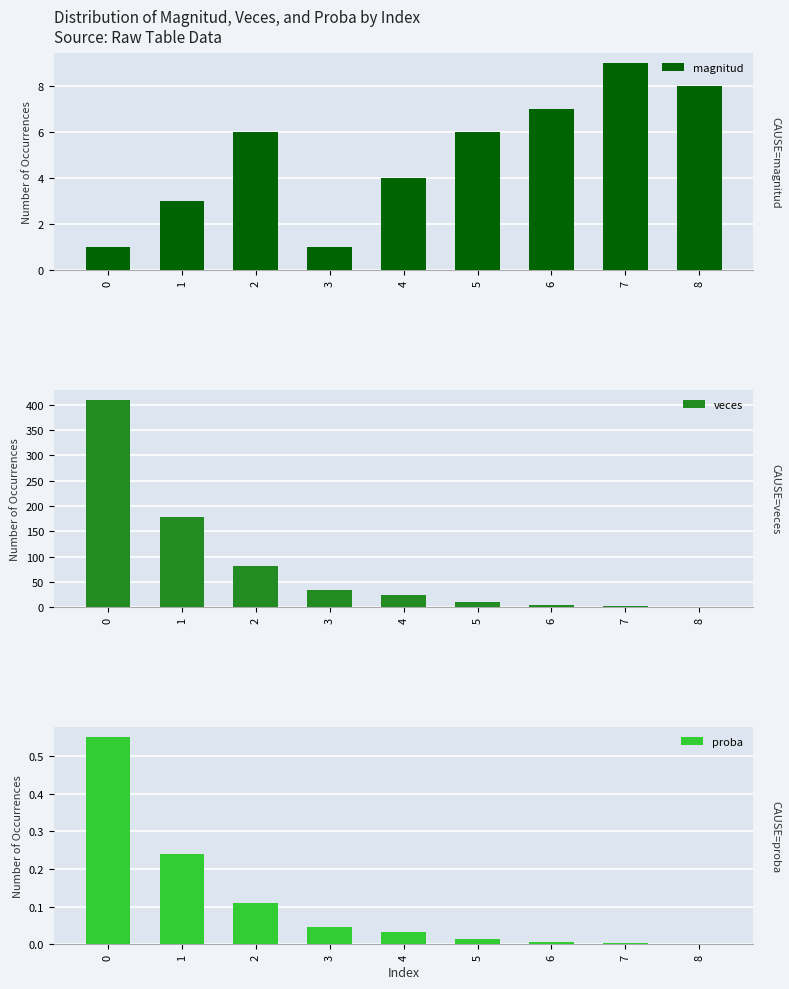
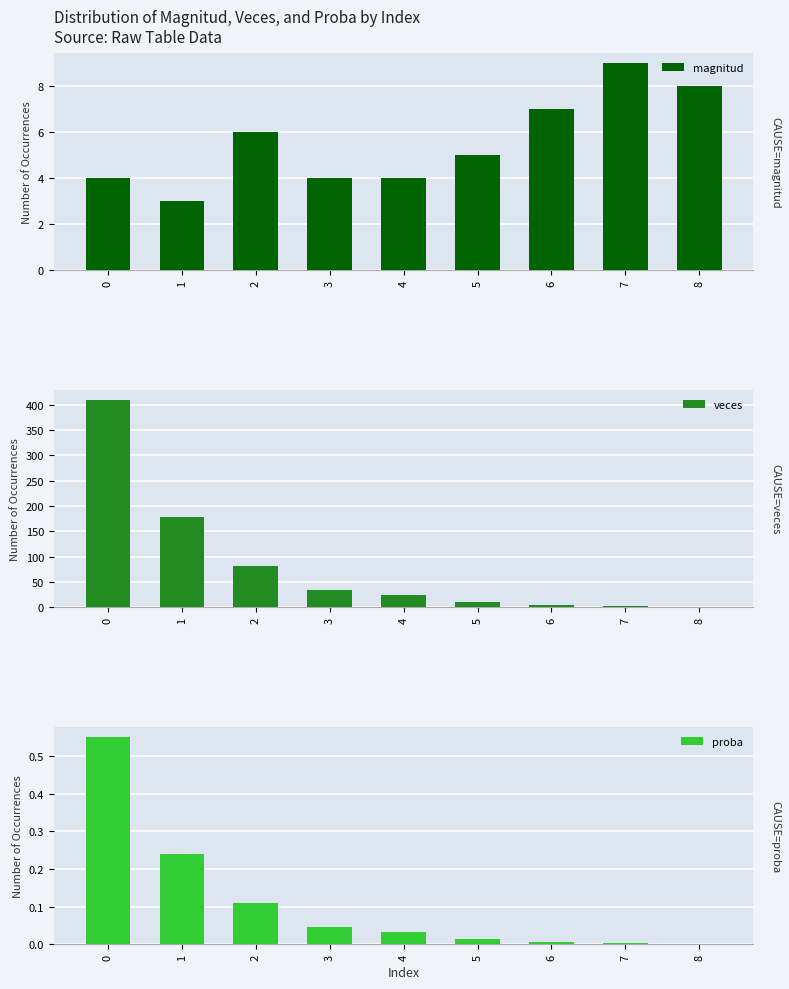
  {
    "Distribution of Magnitud, Veces, and Proba by Index Source: Raw Table Data": {
-     "0": 1,
+     "0": 4,
      "1": 3,
      "2": 6,
-     "3": 1,
+     "3": 4,
      "4": 4,
-     "5": 6,
+     "5": 5,
      "6": 7,
      "7": 9,
      "8": 8
    }
  }
